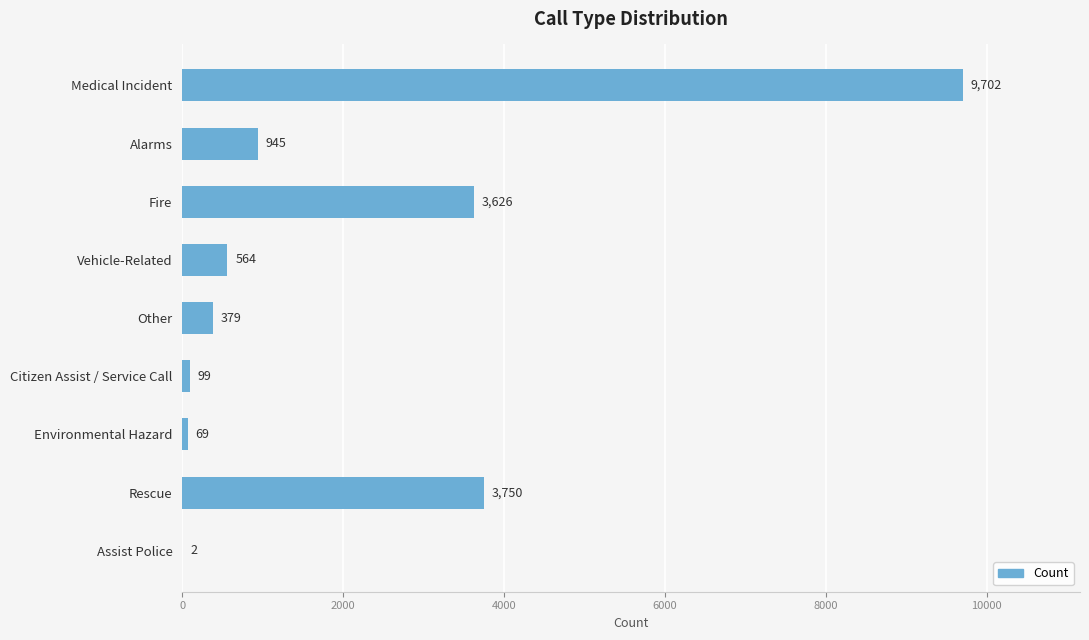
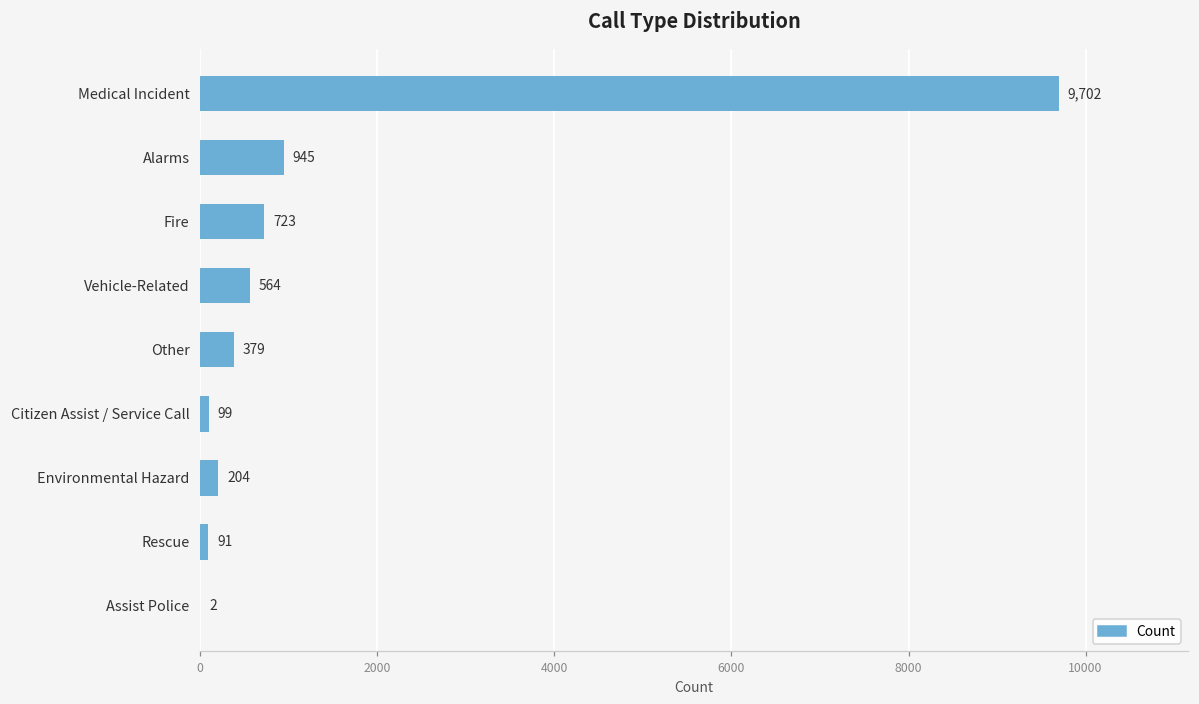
  {
    "Medical Incident": "9,702",
    "Alarms": "945",
-   "Fire": "3,626",
+   "Fire": "723",
    "Vehicle-Related": "564",
    "Other": "379",
    "Citizen Assist / Service Call": "99",
-   "Environmental Hazard": "69",
-   "Rescue": "3,750",
+   "Environmental Hazard": "204",
+   "Rescue": "91",
    "Assist Police": "2"
  }
